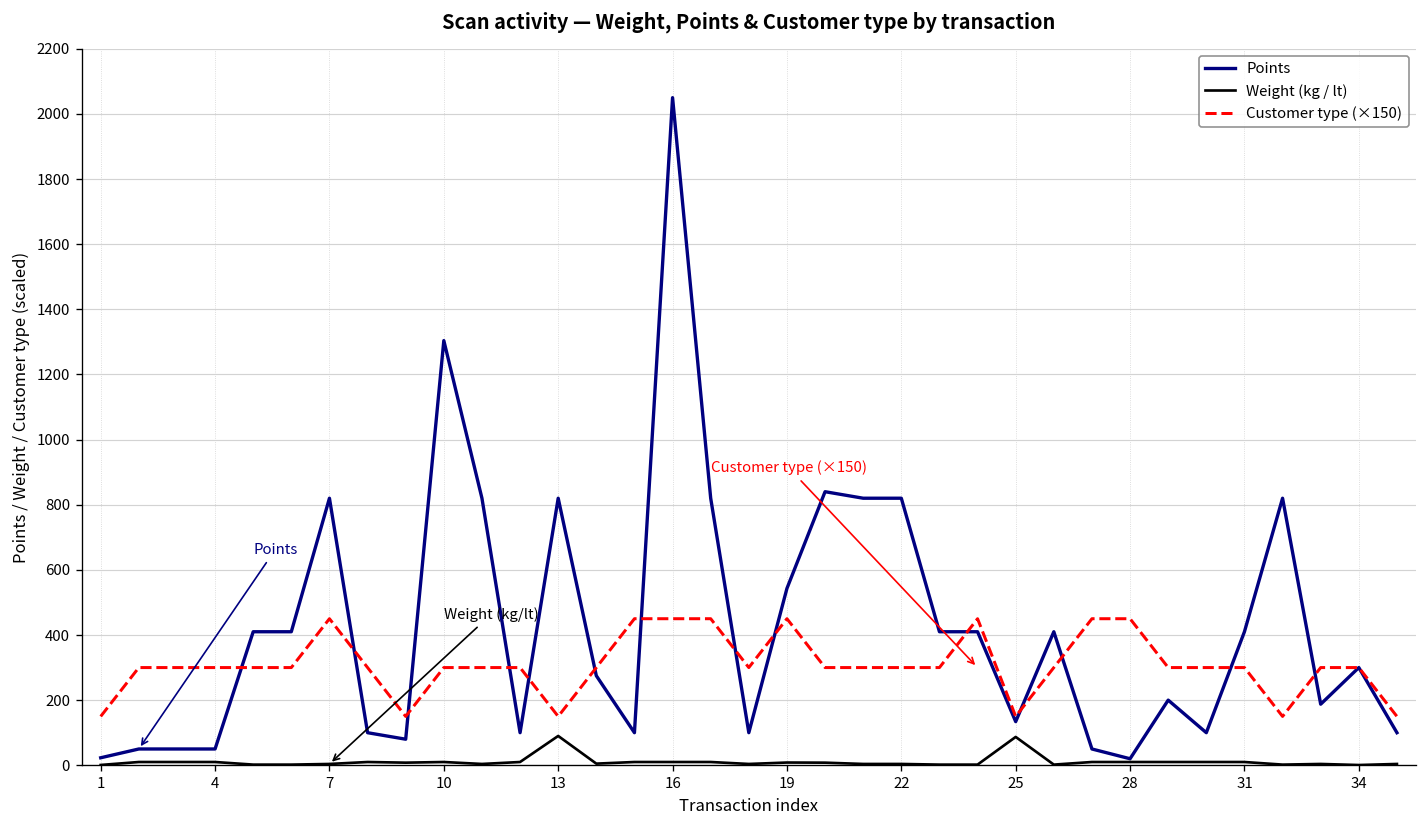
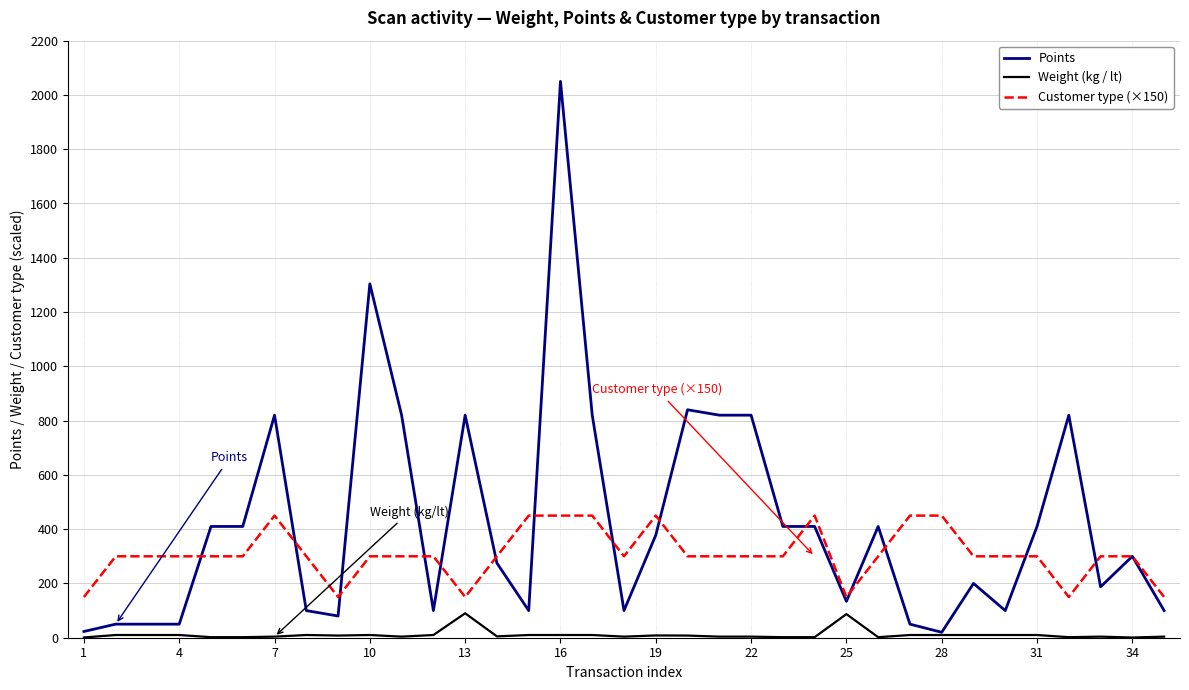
  {
    "Points": {
      "1": 20,
      "4": 50,
      "7": 820,
      "10": 1300,
      "13": 820,
      "16": 2050,
-     "19": 540,
+     "19": 380,
      "25": 130,
      "28": 20,
      "31": 410
    },
    "Weight (kg / lt)": {
      "1": 0,
      "4": 10,
      "7": 0,
      "10": 10,
      "13": 90,
      "16": 10,
      "19": 10,
      "22": 0,
      "25": 90,
      "28": 10,
      "31": 10,
      "34": 0
    },
    "Customer type (×150)": {
      "1": 150,
      "4": 300,
      "7": 450,
      "10": 300,
      "13": 150,
      "16": 450,
      "22": 300,
      "25": 150,
      "28": 450,
      "31": 300
    }
  }
